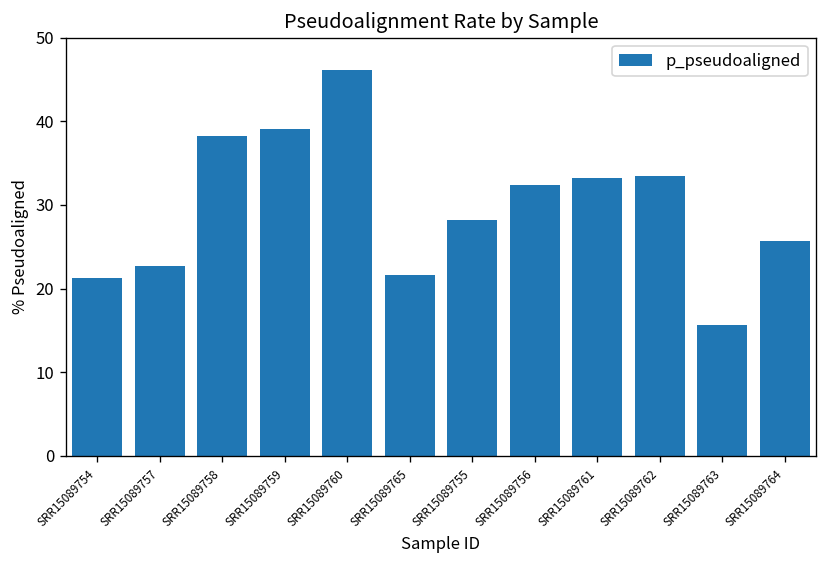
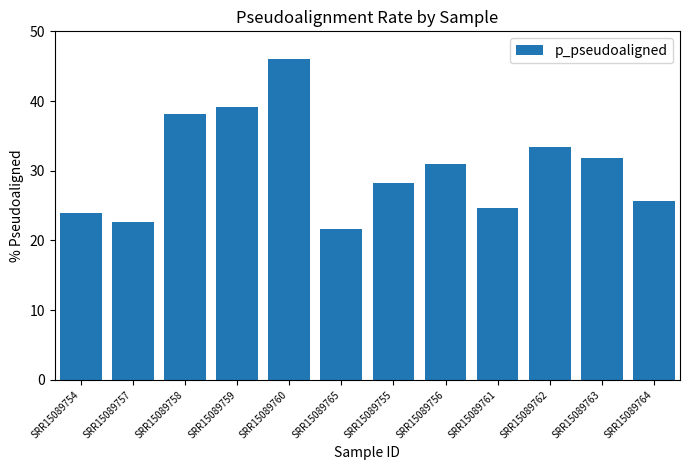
  {
-   "SRR15089754": 21,
+   "SRR15089754": 24,
    "SRR15089757": 23,
    "SRR15089758": 38,
    "SRR15089759": 39,
    "SRR15089760": 46,
    "SRR15089765": 22,
    "SRR15089755": 28,
-   "SRR15089756": 32,
-   "SRR15089761": 33,
+   "SRR15089756": 31,
+   "SRR15089761": 25,
    "SRR15089762": 33,
-   "SRR15089763": 16,
+   "SRR15089763": 32,
    "SRR15089764": 26
  }
